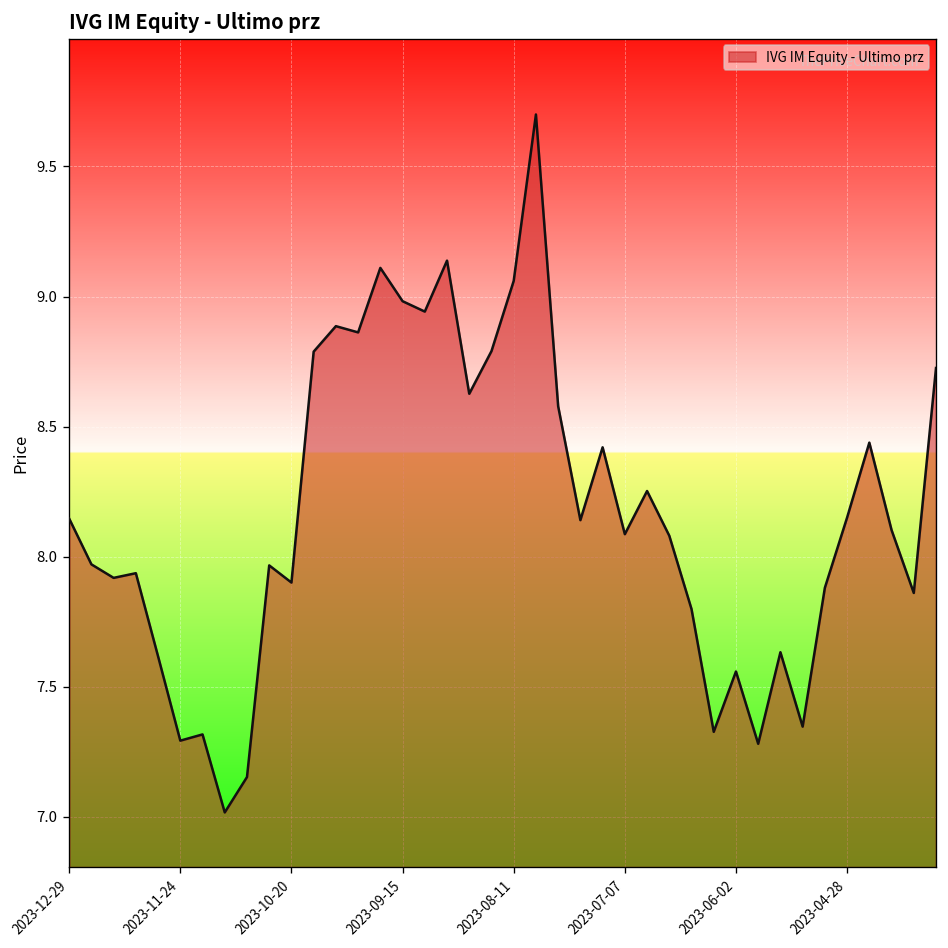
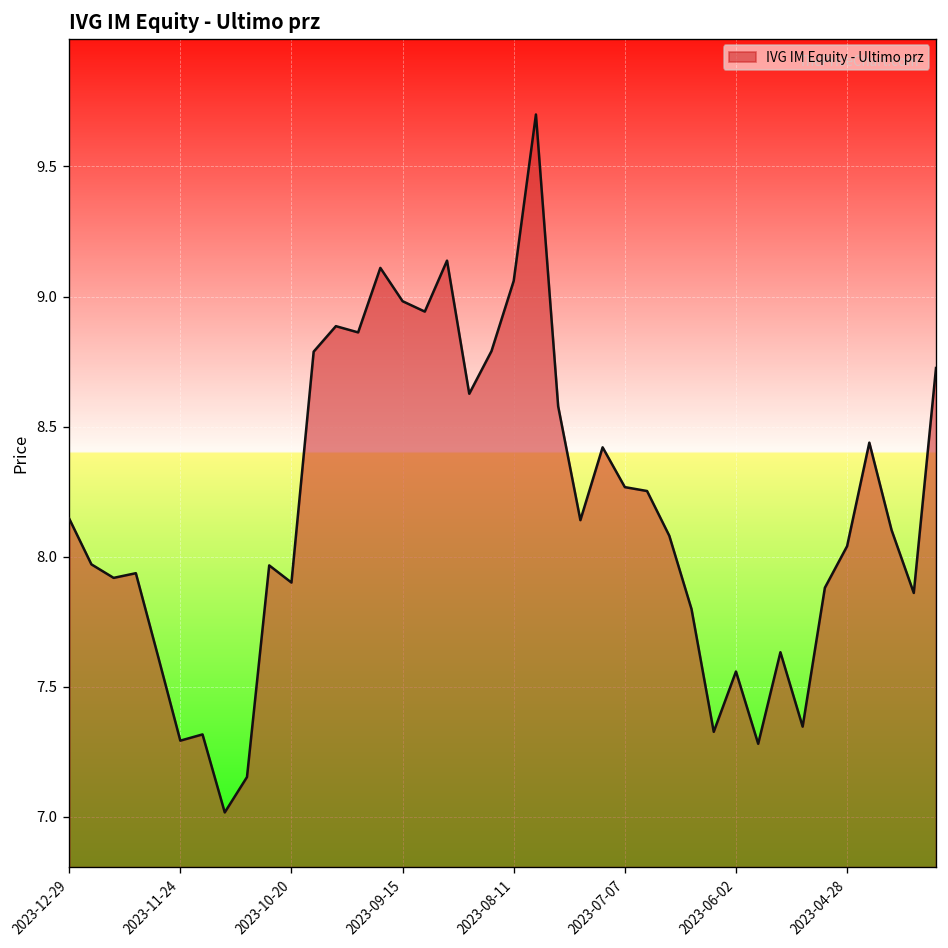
  {
    "2023-12-29": 8.15,
    "2023-11-24": 7.29,
    "2023-10-20": 7.90,
    "2023-09-15": 8.98,
    "2023-08-11": 9.06,
-   "2023-07-07": 8.09,
+   "2023-07-07": 8.27,
    "2023-06-02": 7.56,
-   "2023-04-28": 8.15
+   "2023-04-28": 8.04
  }
